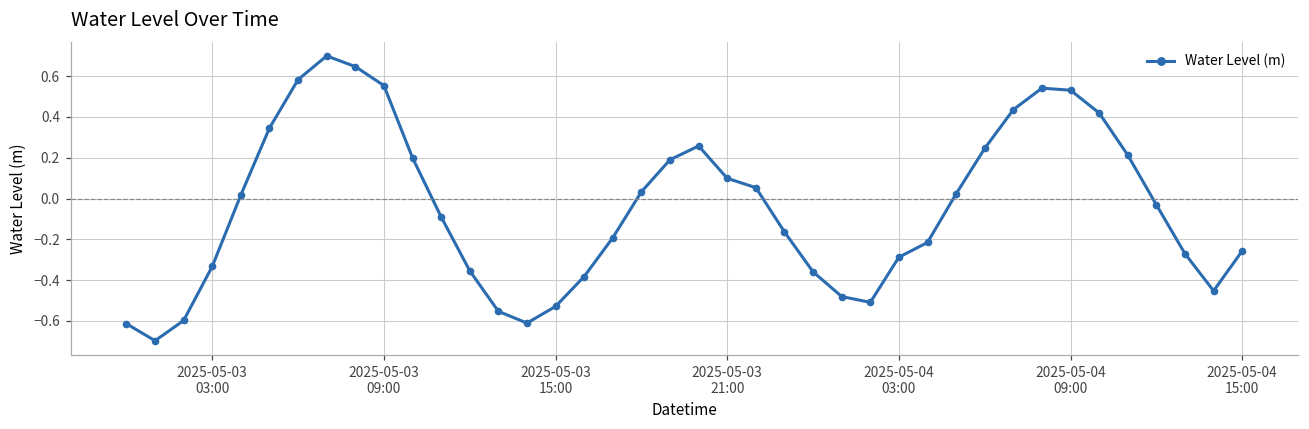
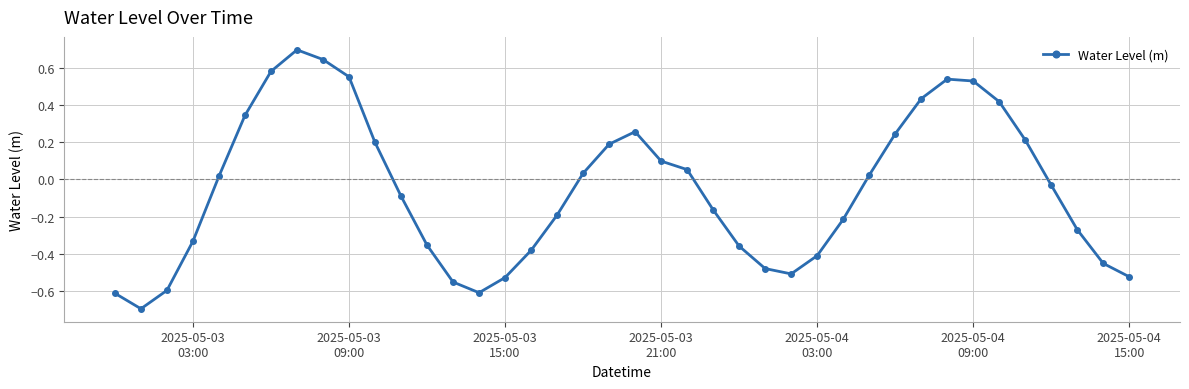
  {
    "2025-05-03 03:00": -0.33,
    "2025-05-03 09:00": 0.55,
    "2025-05-03 15:00": -0.53,
    "2025-05-03 21:00": 0.10,
-   "2025-05-04 03:00": -0.29,
+   "2025-05-04 03:00": -0.41,
    "2025-05-04 09:00": 0.53,
-   "2025-05-04 15:00": -0.26
+   "2025-05-04 15:00": -0.52
  }
